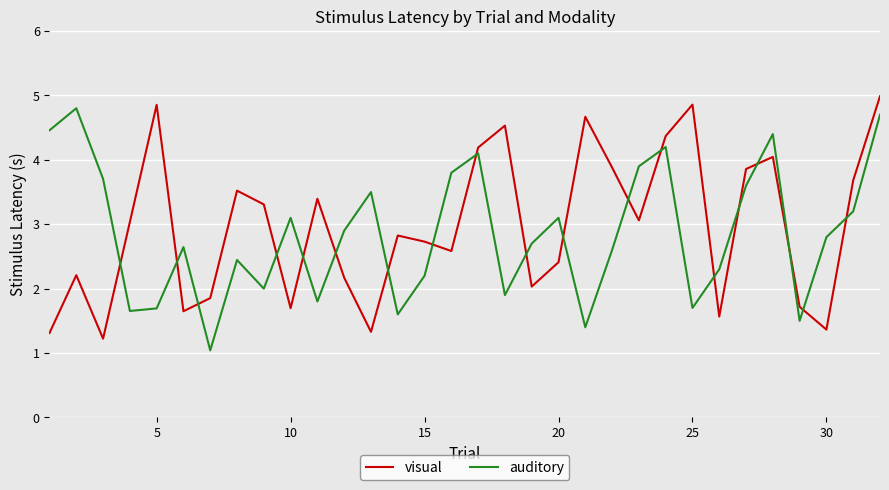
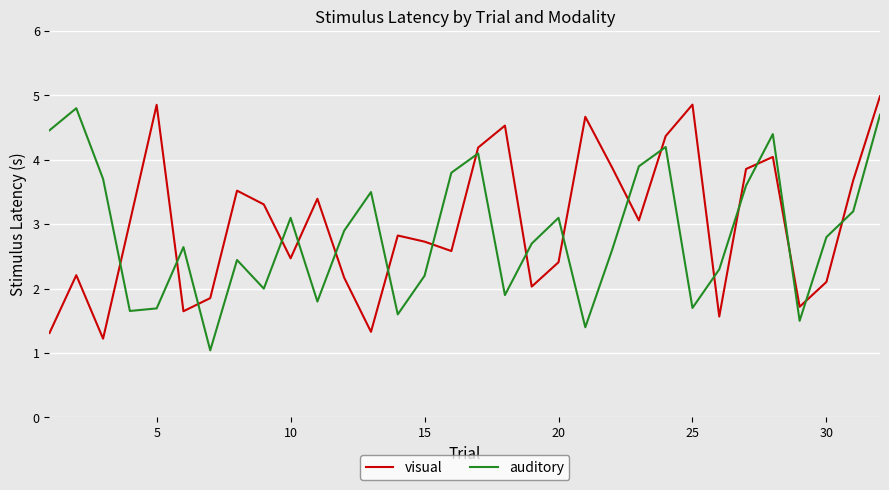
  {
    "visual": {
      "5": 4.9,
-     "10": 1.7,
+     "10": 2.5,
      "15": 2.7,
      "20": 2.4,
      "25": 4.9,
-     "30": 1.4
+     "30": 2.1
    },
    "auditory": {
      "5": 1.7,
      "10": 3.1,
      "15": 2.2,
      "20": 3.1,
      "25": 1.7,
      "30": 2.8
    }
  }
